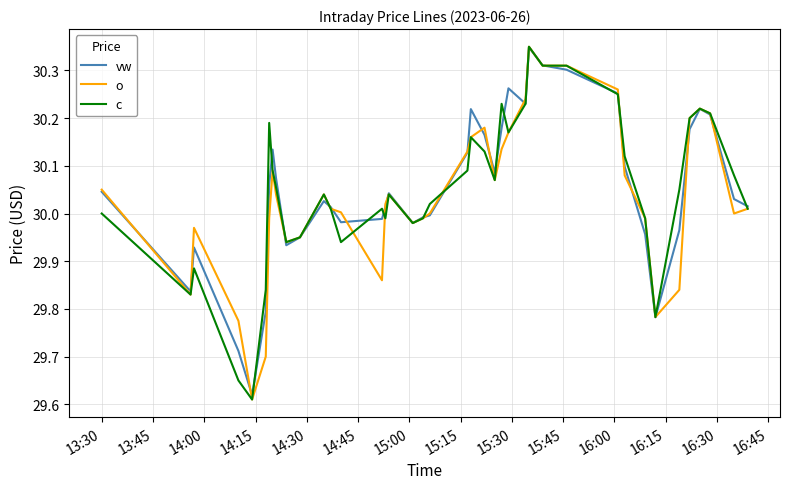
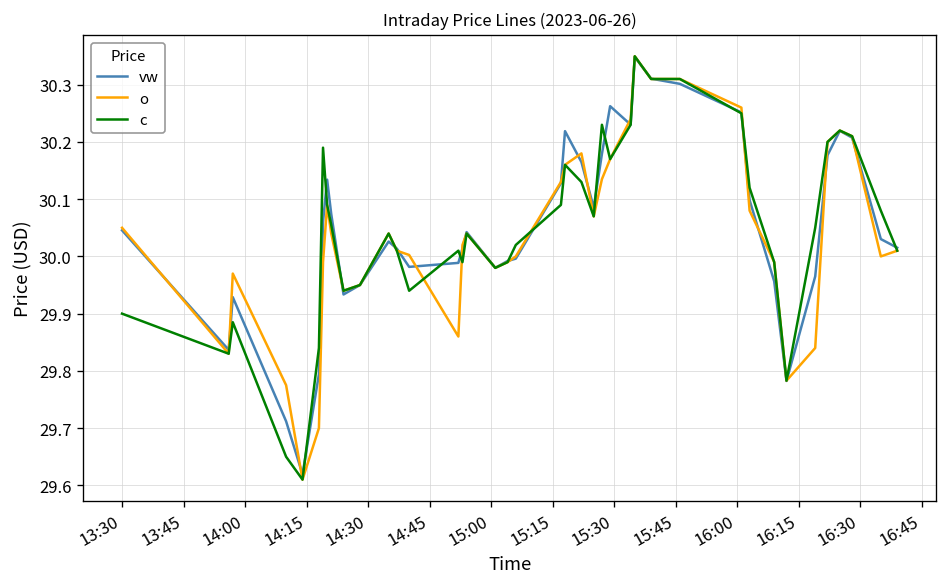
  {
    "c": {
-     "13:30": 30.0
+     "13:30": 29.9
    }
  }
